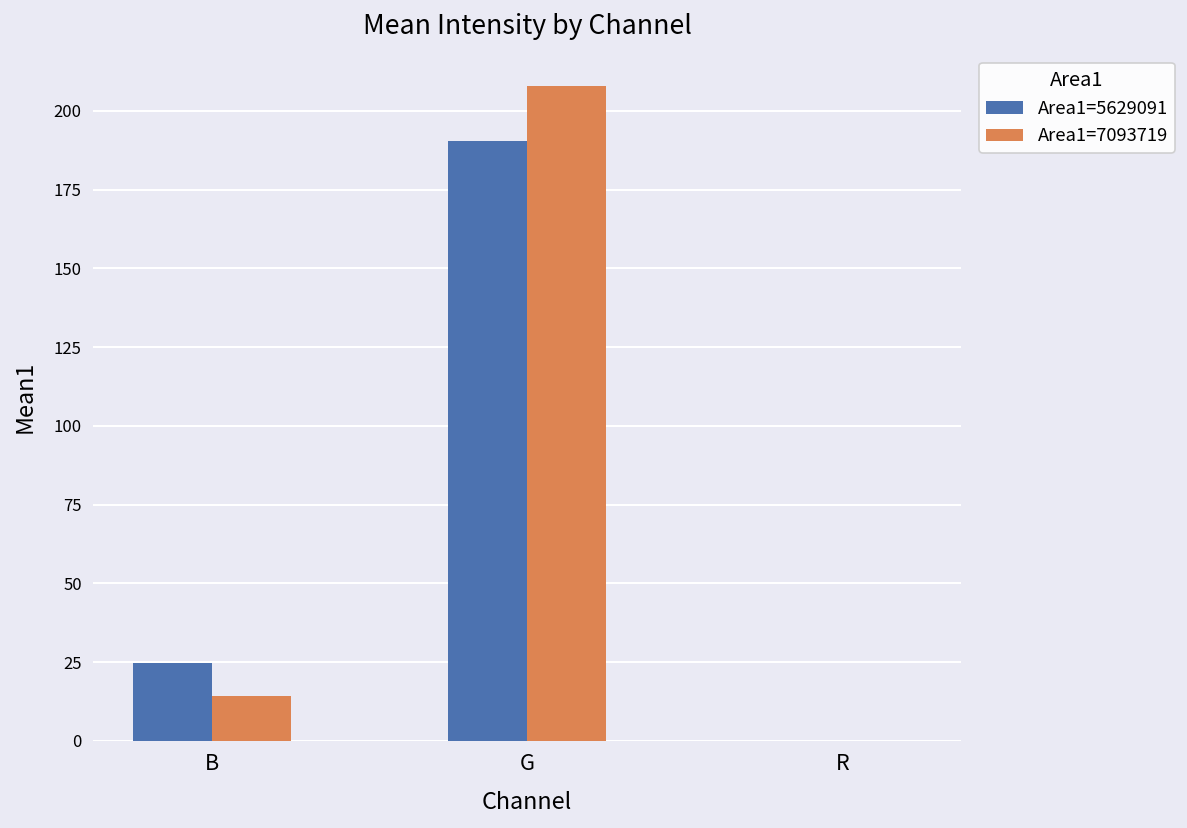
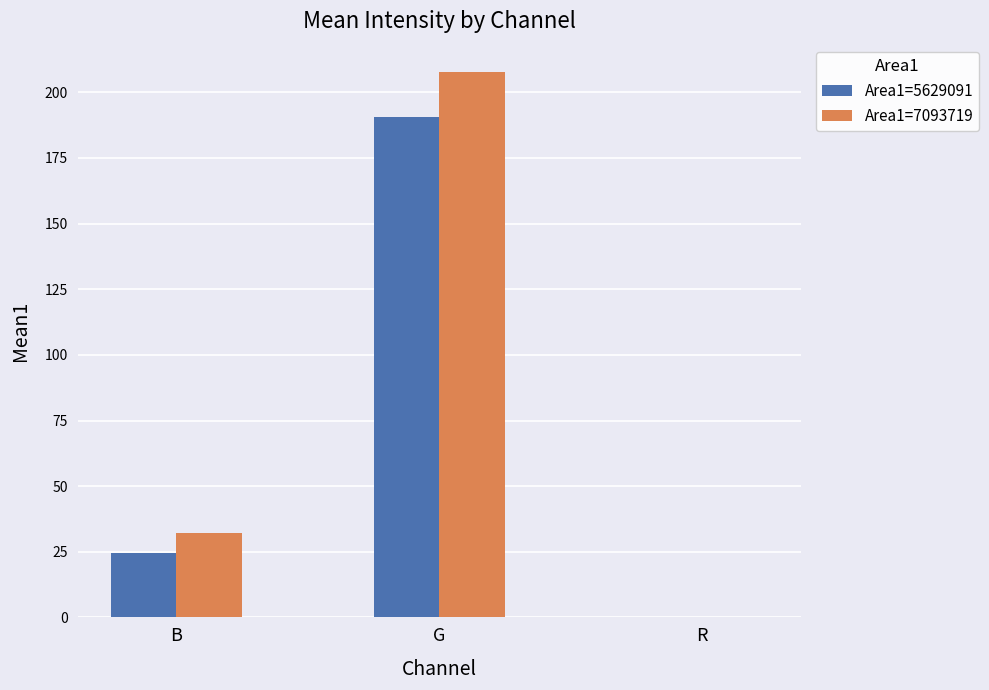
  {
    "Area1=5629091": {
      "B": 25,
      "G": 190,
      "R": 0
    },
    "Area1=7093719": {
-     "B": 14,
+     "B": 32,
      "G": 208,
      "R": 0
    }
  }
